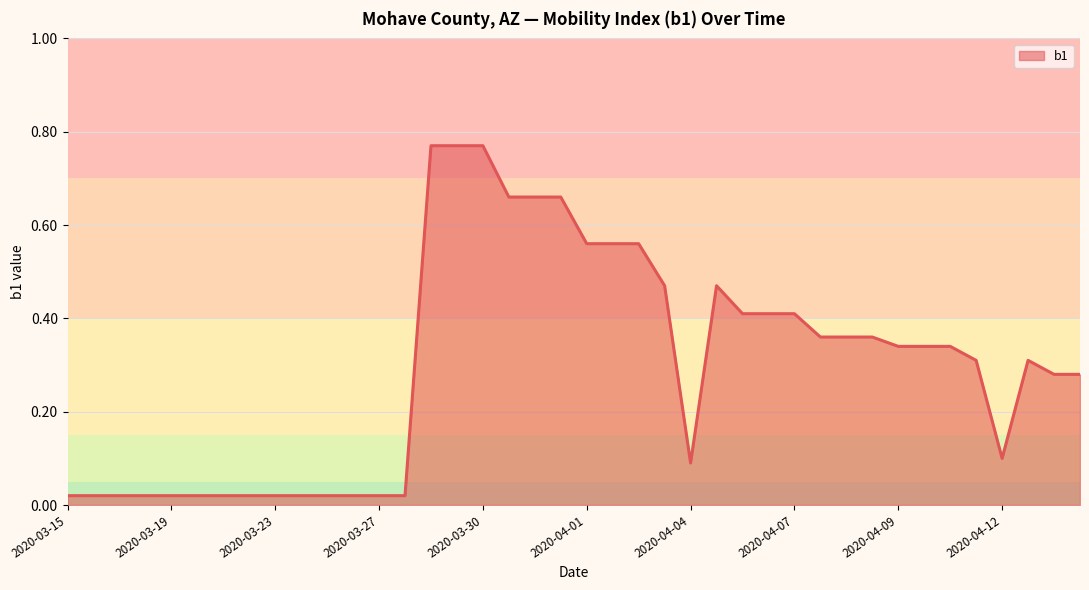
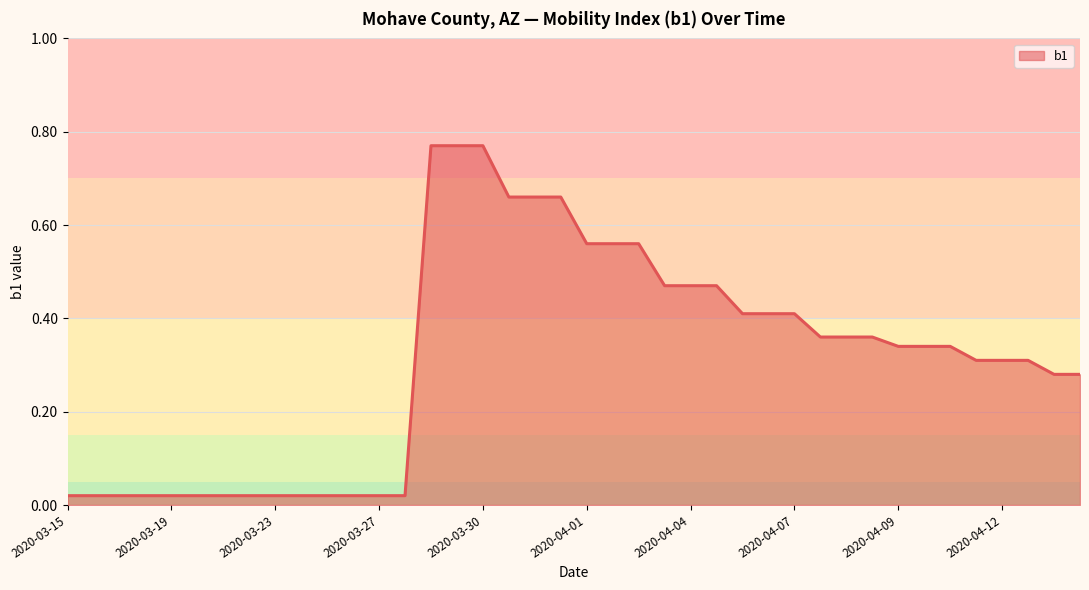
  {
    "2020-03-15": 0.02,
    "2020-03-19": 0.02,
    "2020-03-23": 0.02,
    "2020-03-27": 0.02,
-   "2020-04-04": 0.09,
-   "2020-04-12": 0.10
+   "2020-04-04": 0.47,
+   "2020-04-12": 0.31
  }
